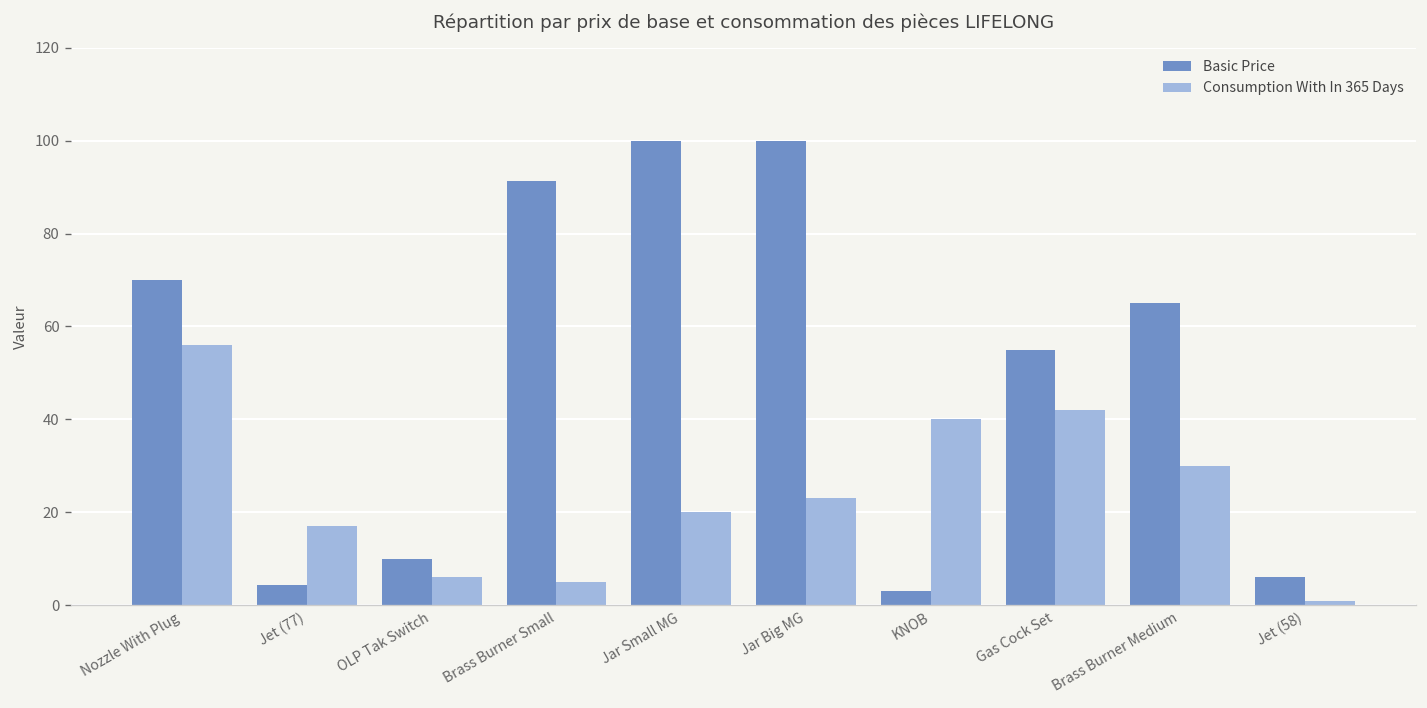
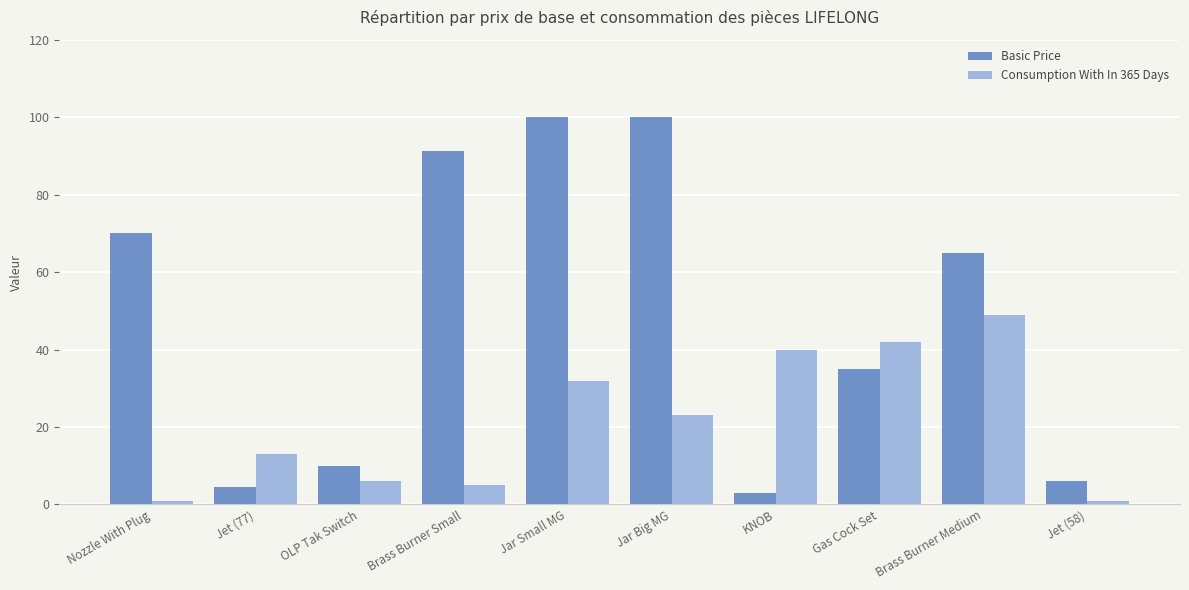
  {
    "Basic Price": {
      "Nozzle With Plug": 70,
      "Jet (77)": 4,
      "OLP Tak Switch": 10,
      "Brass Burner Small": 91,
      "Jar Small MG": 100,
      "Jar Big MG": 100,
      "KNOB": 3,
-     "Gas Cock Set": 55,
+     "Gas Cock Set": 35,
      "Brass Burner Medium": 65,
      "Jet (58)": 6
    },
    "Consumption With In 365 Days": {
-     "Nozzle With Plug": 56,
-     "Jet (77)": 17,
+     "Nozzle With Plug": 1,
+     "Jet (77)": 13,
      "OLP Tak Switch": 6,
      "Brass Burner Small": 5,
-     "Jar Small MG": 20,
+     "Jar Small MG": 32,
      "Jar Big MG": 23,
      "KNOB": 40,
      "Gas Cock Set": 42,
-     "Brass Burner Medium": 30,
+     "Brass Burner Medium": 49,
      "Jet (58)": 1
    }
  }
